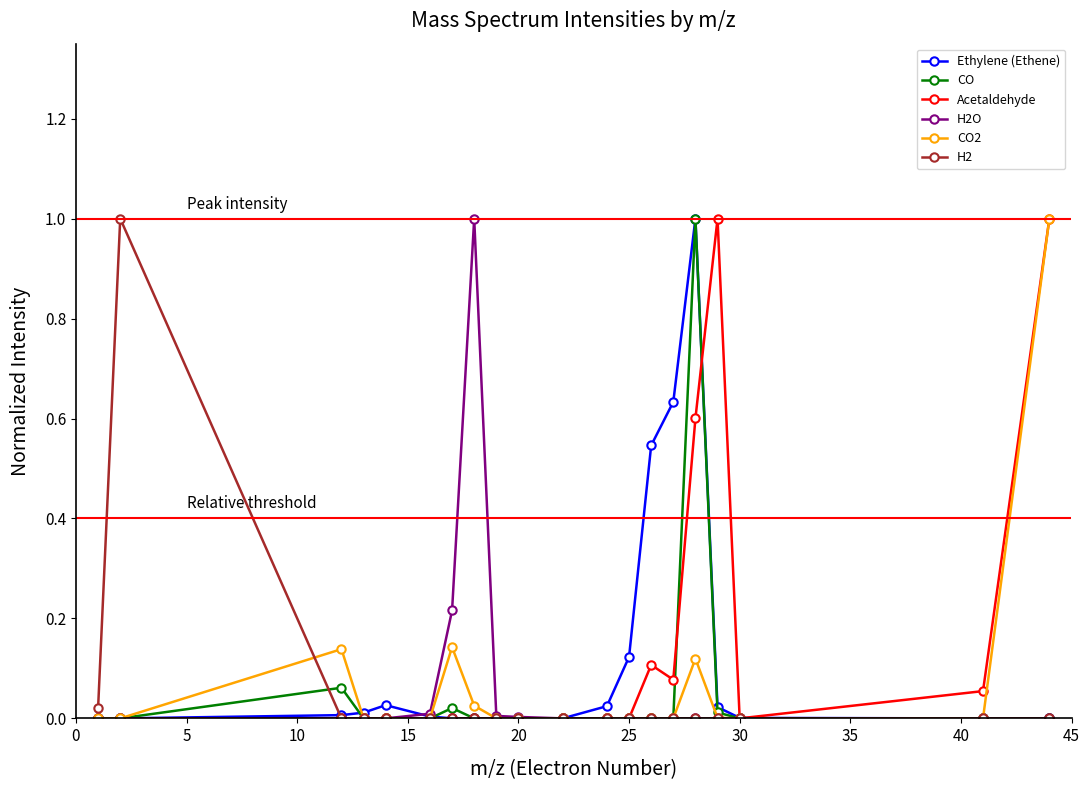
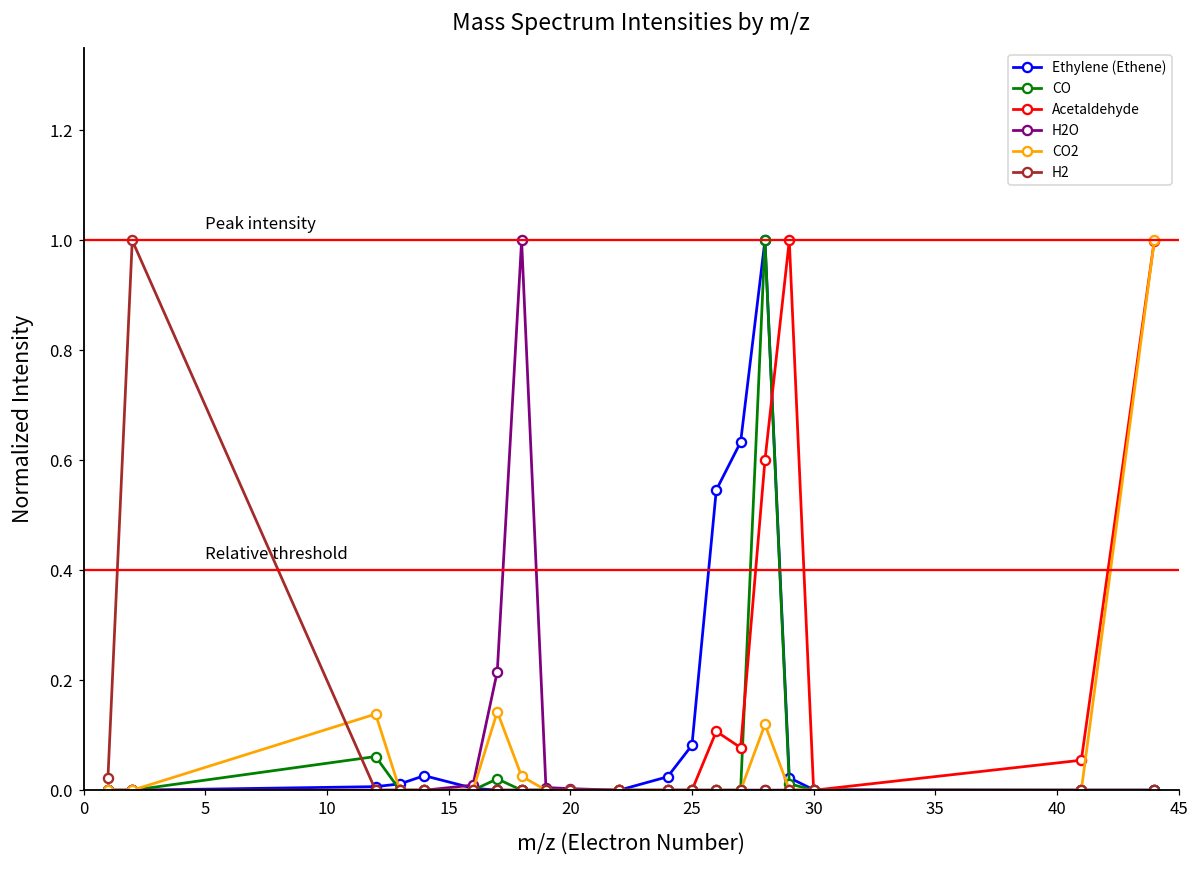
  {
    "Ethylene (Ethene)": {
-     "25": 0.12
+     "25": 0.08
    }
  }
